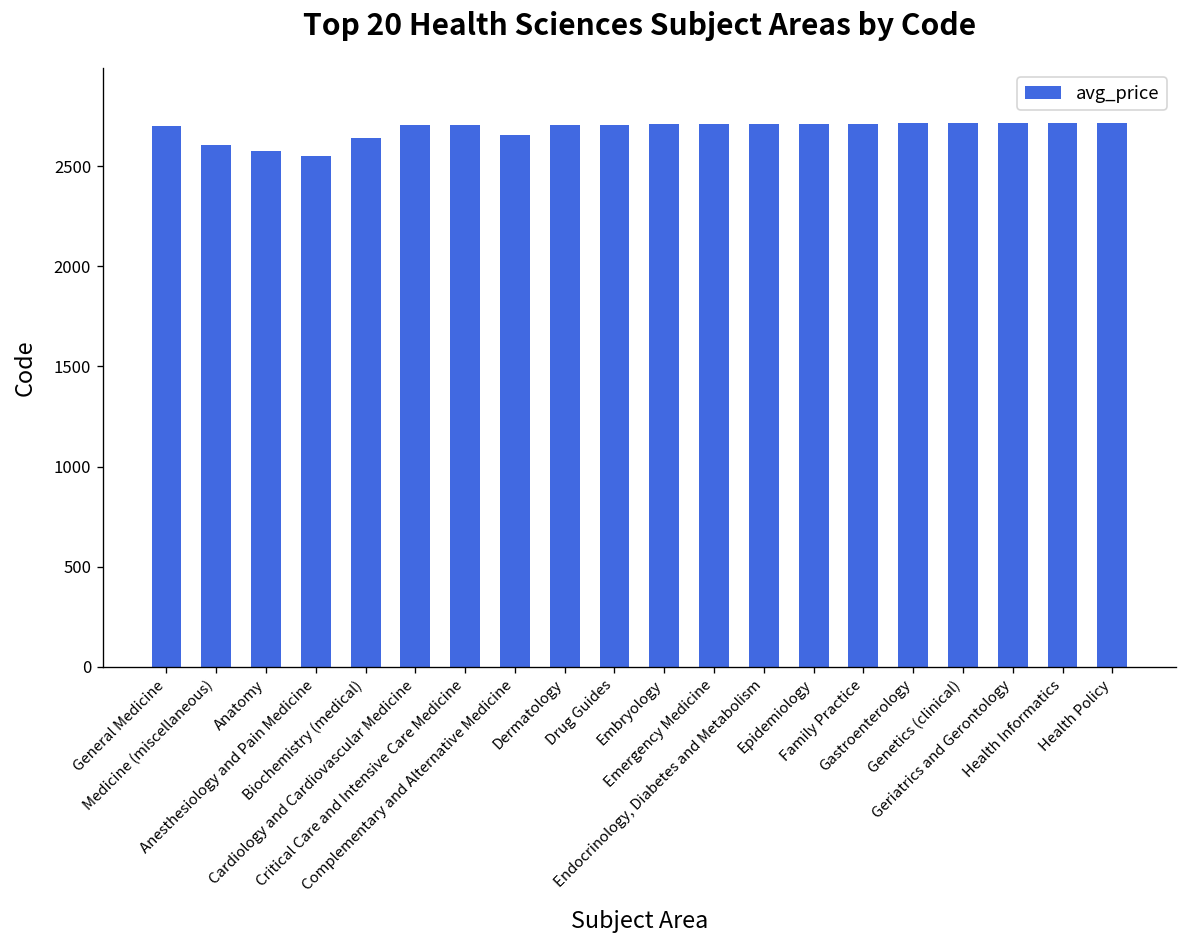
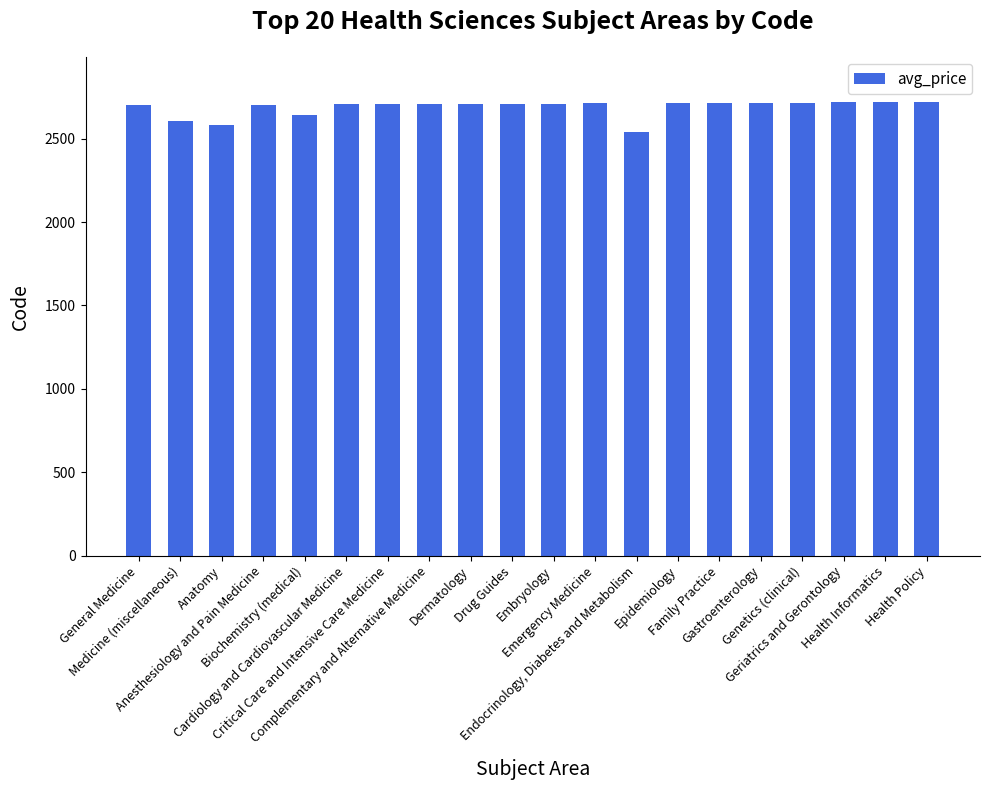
  {
    "General Medicine": 2700,
    "Medicine (miscellaneous)": 2610,
    "Anatomy": 2580,
-   "Anesthesiology and Pain Medicine": 2550,
+   "Anesthesiology and Pain Medicine": 2700,
    "Biochemistry (medical)": 2640,
    "Cardiology and Cardiovascular Medicine": 2710,
    "Critical Care and Intensive Care Medicine": 2710,
-   "Complementary and Alternative Medicine": 2660,
+   "Complementary and Alternative Medicine": 2710,
    "Dermatology": 2710,
    "Drug Guides": 2710,
    "Embryology": 2710,
    "Emergency Medicine": 2710,
-   "Endocrinology, Diabetes and Metabolism": 2710,
+   "Endocrinology, Diabetes and Metabolism": 2540,
    "Epidemiology": 2710,
    "Family Practice": 2710,
    "Gastroenterology": 2720,
    "Genetics (clinical)": 2720,
    "Geriatrics and Gerontology": 2720,
    "Health Informatics": 2720,
    "Health Policy": 2720
  }
